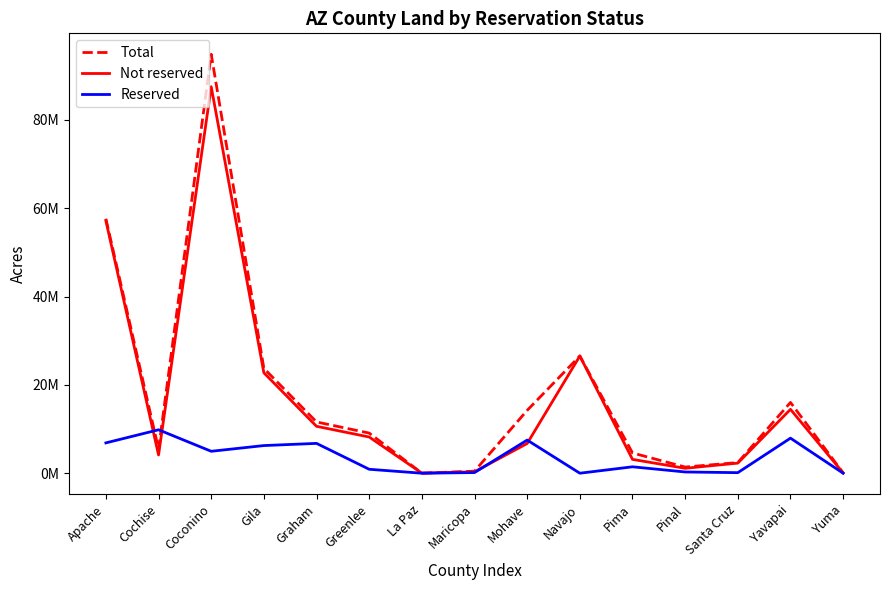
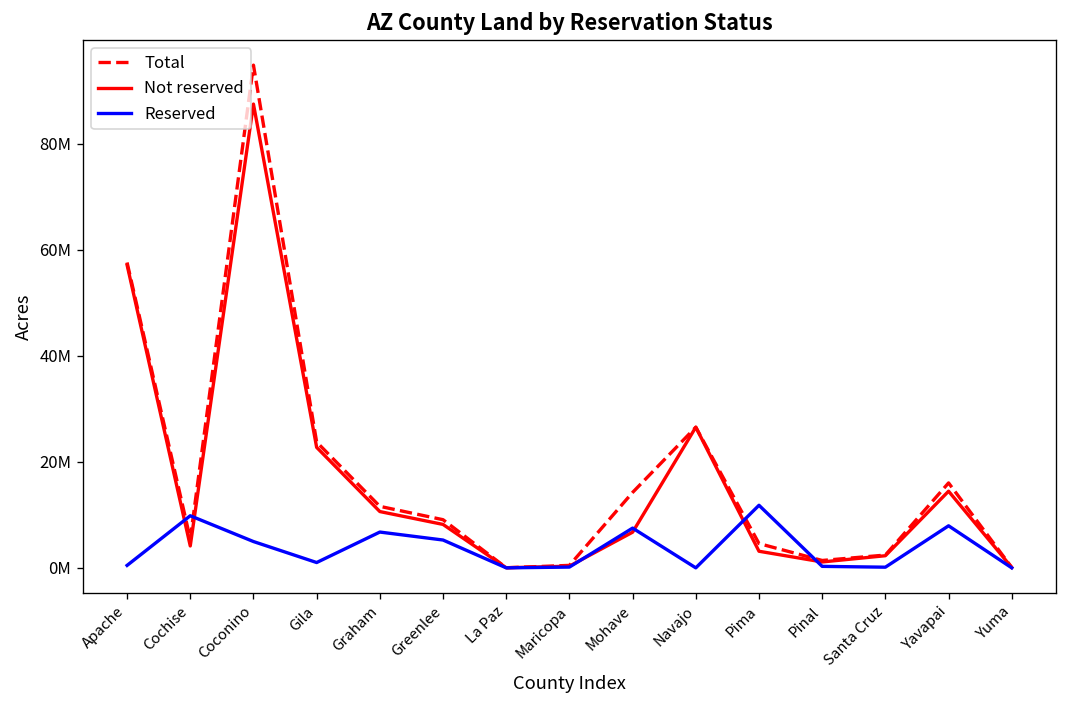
  {
    "Reserved": {
-     "Apache": 7000000,
+     "Apache": 0,
      "Cochise": 10000000,
      "Coconino": 5000000,
-     "Gila": 6000000,
+     "Gila": 1000000,
      "Graham": 7000000,
-     "Greenlee": 1000000,
+     "Greenlee": 5000000,
      "Mohave": 8000000,
      "Navajo": 0,
-     "Pima": 1000000,
+     "Pima": 12000000,
      "Pinal": 0,
      "Santa Cruz": 0,
      "Yavapai": 8000000
    }
  }
